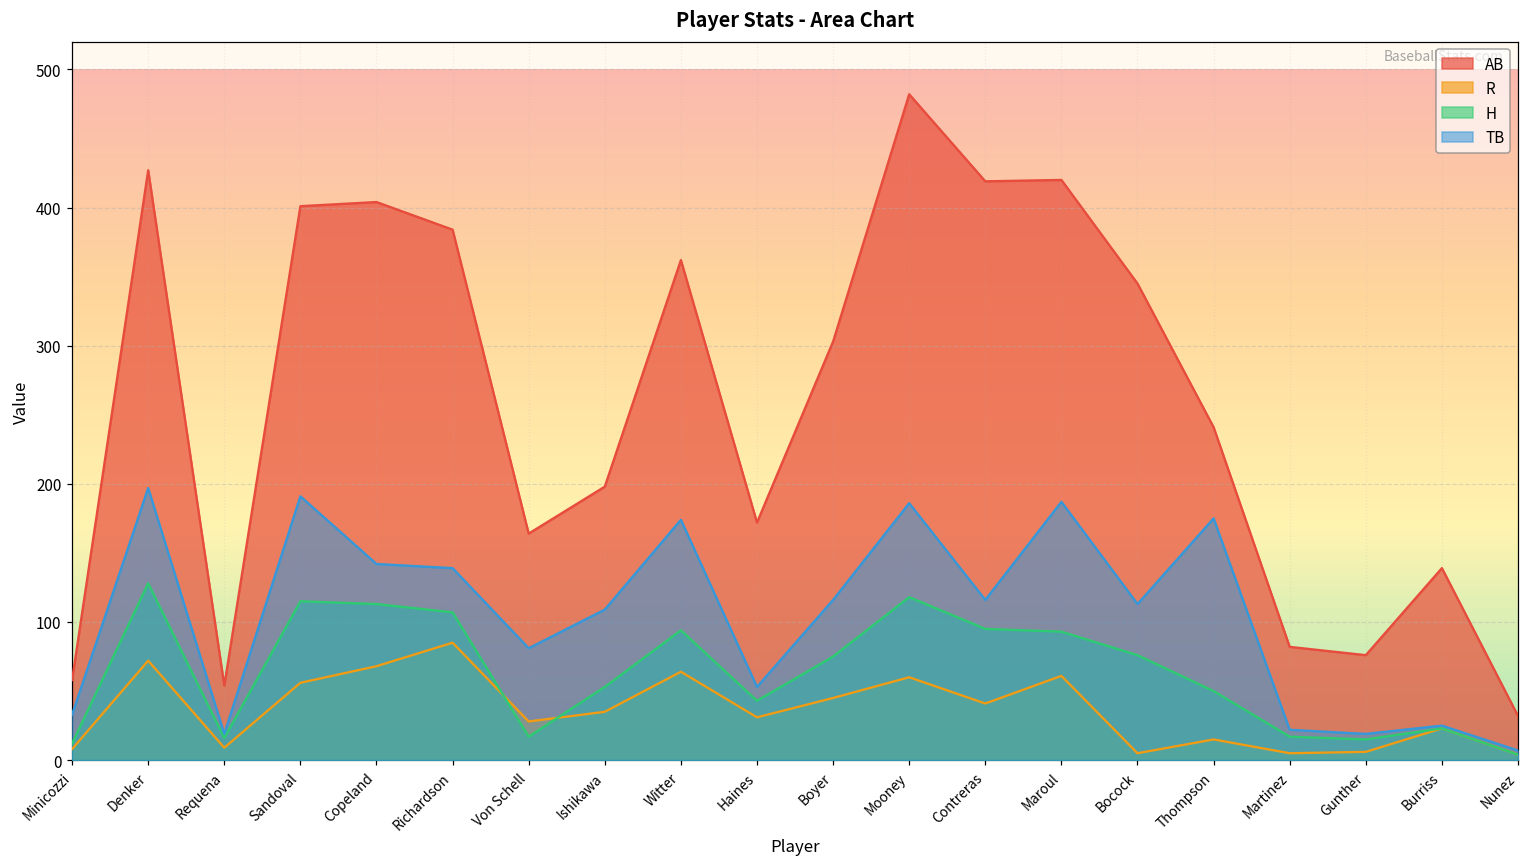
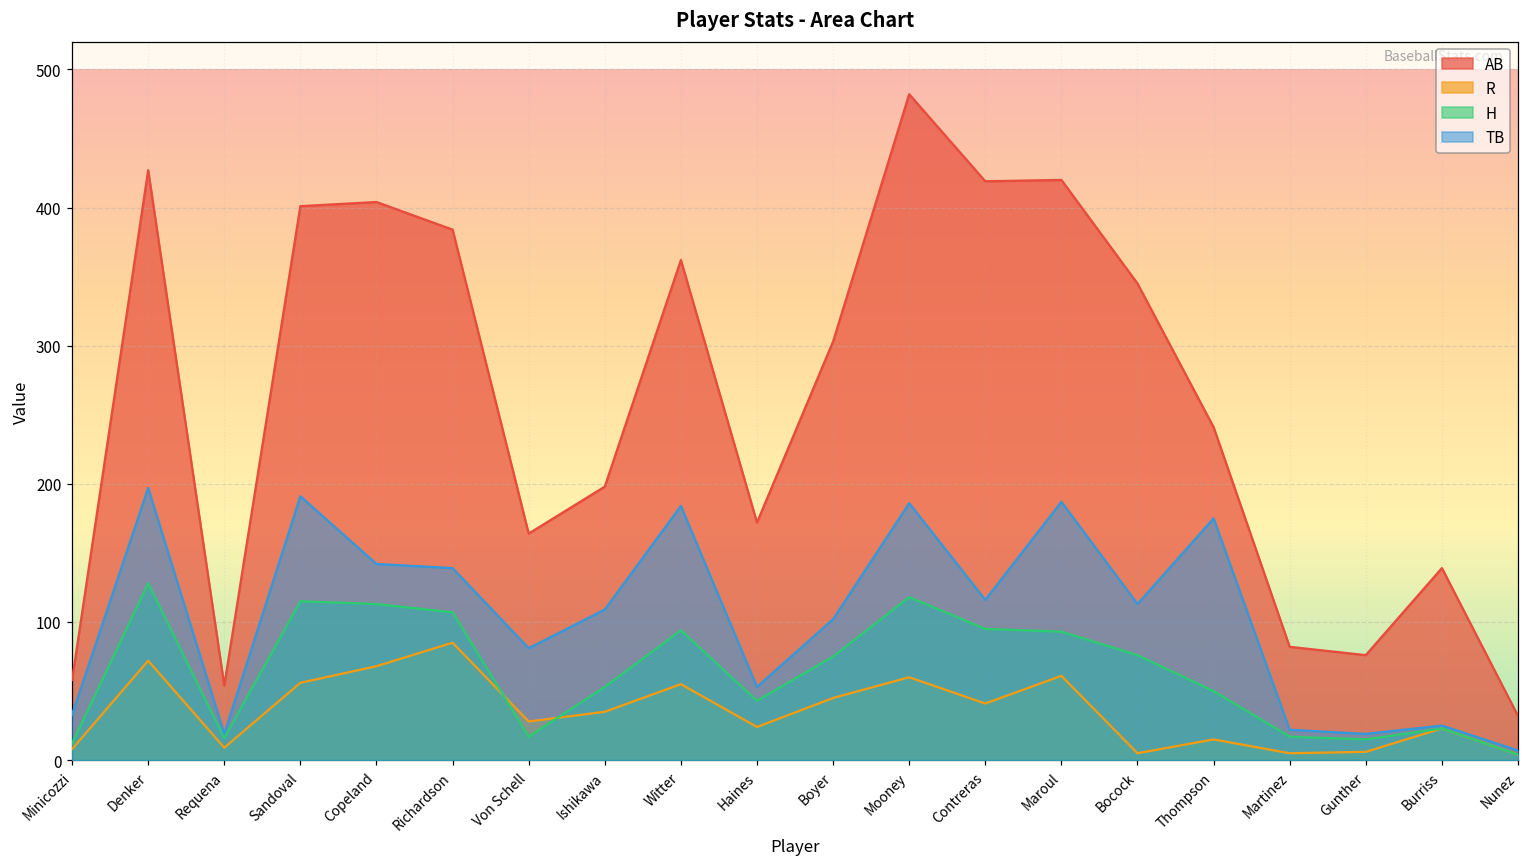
  {
    "AB": {
      "Minicozzi": 58,
      "Denker": 427,
      "Requena": 54,
      "Sandoval": 401,
      "Copeland": 404,
      "Richardson": 384,
      "Von Schell": 164,
      "Ishikawa": 198,
      "Witter": 362,
      "Haines": 172,
      "Boyer": 303,
      "Mooney": 482,
      "Contreras": 419,
      "Maroul": 420,
      "Bocock": 345,
      "Thompson": 241,
      "Martinez": 82,
      "Gunther": 76,
      "Burriss": 139,
      "Nunez": 32
    },
    "R": {
      "Minicozzi": 8,
      "Denker": 72,
      "Requena": 9,
      "Sandoval": 56,
      "Copeland": 68,
      "Richardson": 85,
      "Von Schell": 28,
      "Ishikawa": 35,
-     "Witter": 64,
-     "Haines": 31,
+     "Witter": 55,
+     "Haines": 24,
      "Boyer": 45,
      "Mooney": 60,
      "Contreras": 41,
      "Maroul": 61,
      "Bocock": 5,
      "Thompson": 15,
      "Martinez": 5,
      "Gunther": 6
    },
    "H": {
      "Minicozzi": 12,
      "Denker": 128,
      "Requena": 16,
      "Sandoval": 115,
      "Copeland": 113,
      "Richardson": 107,
      "Von Schell": 17,
      "Ishikawa": 53,
      "Witter": 94,
      "Haines": 43,
      "Boyer": 75,
      "Mooney": 118,
      "Contreras": 95,
      "Maroul": 93,
      "Bocock": 76,
      "Thompson": 50,
      "Martinez": 17,
      "Gunther": 15
    },
    "TB": {
      "Minicozzi": 33,
      "Denker": 197,
      "Requena": 19,
      "Sandoval": 191,
      "Copeland": 142,
      "Richardson": 139,
      "Von Schell": 81,
      "Ishikawa": 109,
-     "Witter": 174,
+     "Witter": 184,
      "Haines": 53,
-     "Boyer": 116,
+     "Boyer": 102,
      "Mooney": 186,
      "Contreras": 116,
      "Maroul": 187,
      "Bocock": 113,
      "Thompson": 175,
      "Martinez": 22,
      "Gunther": 19,
      "Nunez": 7
    }
  }
